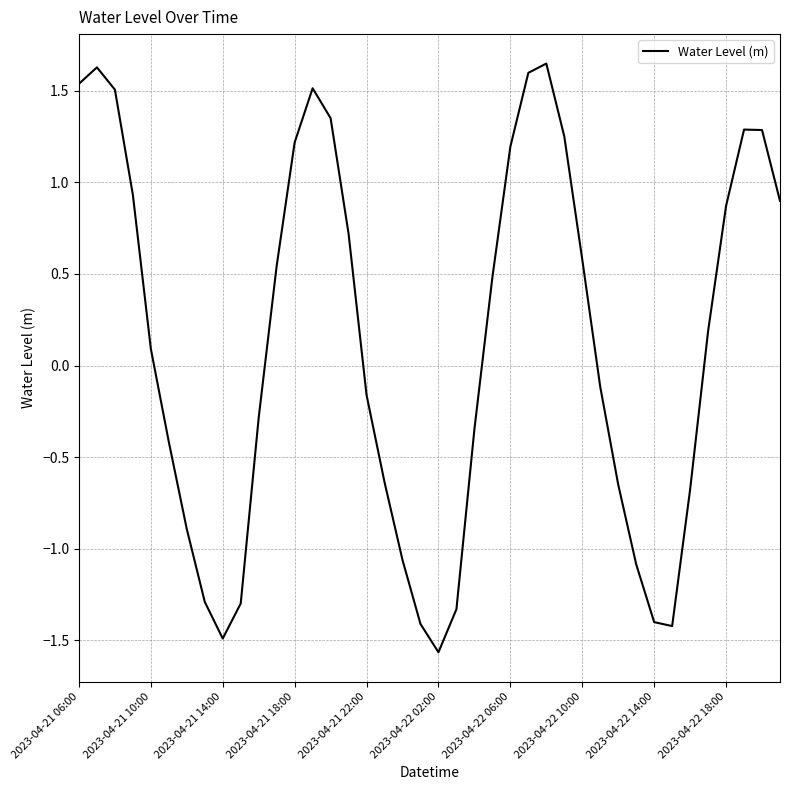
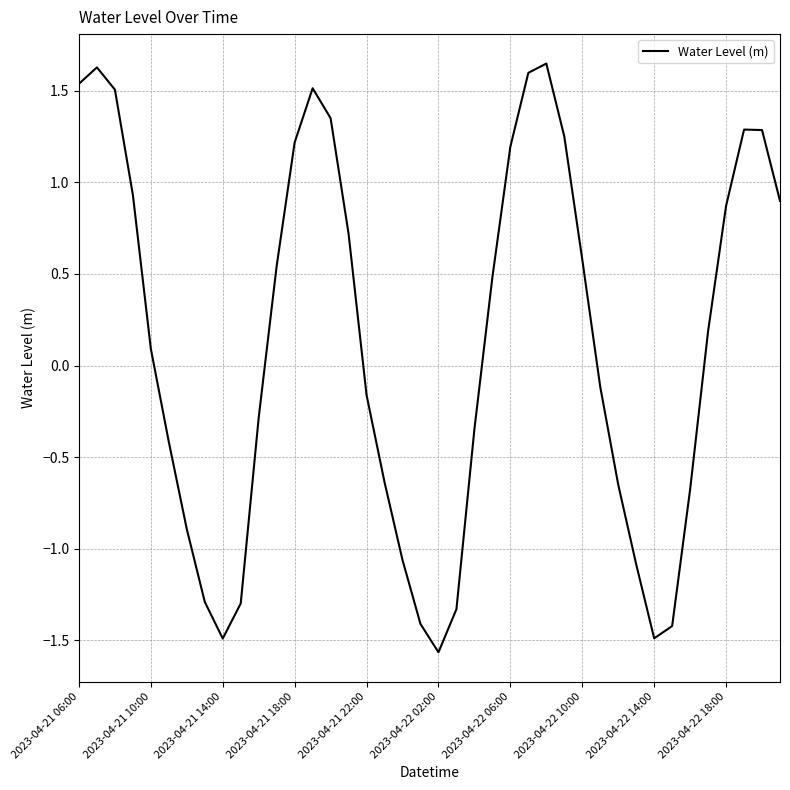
  {
    "2023-04-21 06:00": 1.54,
    "2023-04-21 10:00": 0.09,
    "2023-04-21 14:00": -1.49,
    "2023-04-21 18:00": 1.22,
    "2023-04-21 22:00": -0.16,
    "2023-04-22 02:00": -1.57,
    "2023-04-22 06:00": 1.20,
    "2023-04-22 10:00": 0.58,
-   "2023-04-22 14:00": -1.40,
+   "2023-04-22 14:00": -1.49,
    "2023-04-22 18:00": 0.87
  }
